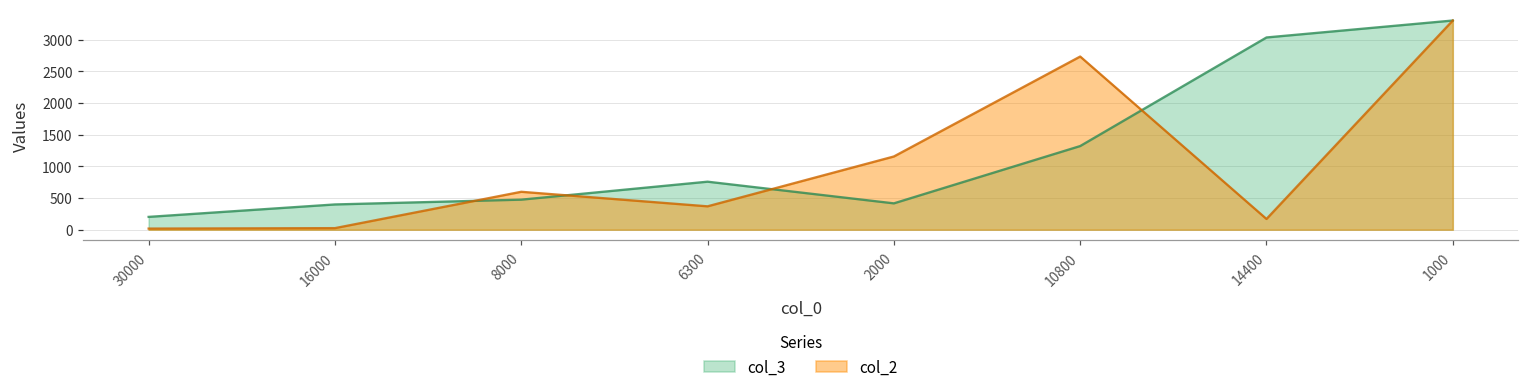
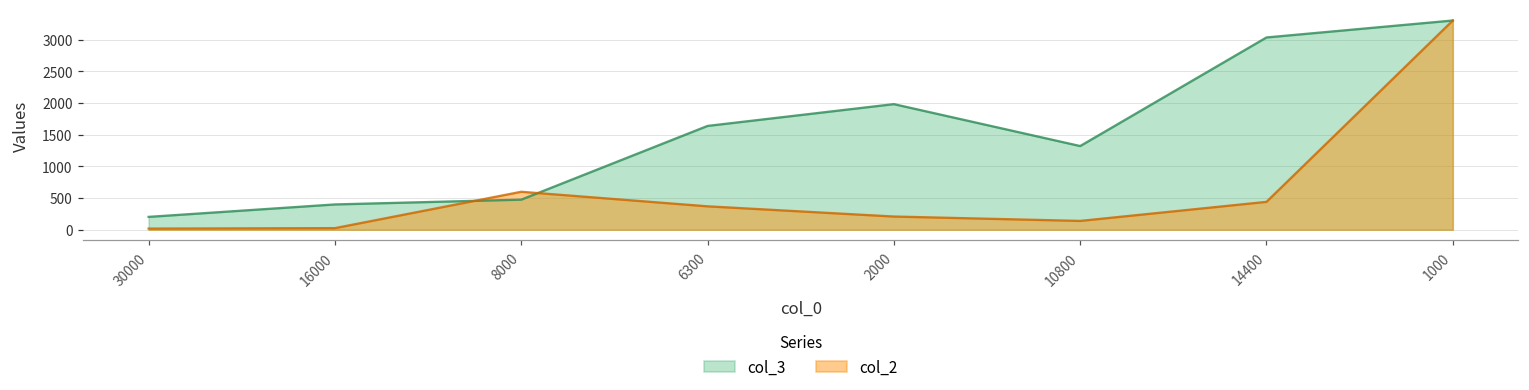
  {
    "col_3": {
      "30000": 200,
      "16000": 400,
      "8000": 500,
-     "6300": 800,
-     "2000": 400,
+     "6300": 1600,
+     "2000": 2000,
      "10800": 1300,
      "14400": 3000
    },
    "col_2": {
      "30000": 0,
      "16000": 0,
      "8000": 600,
      "6300": 400,
-     "2000": 1200,
-     "10800": 2700,
-     "14400": 200
+     "2000": 200,
+     "10800": 100,
+     "14400": 400
    }
  }
